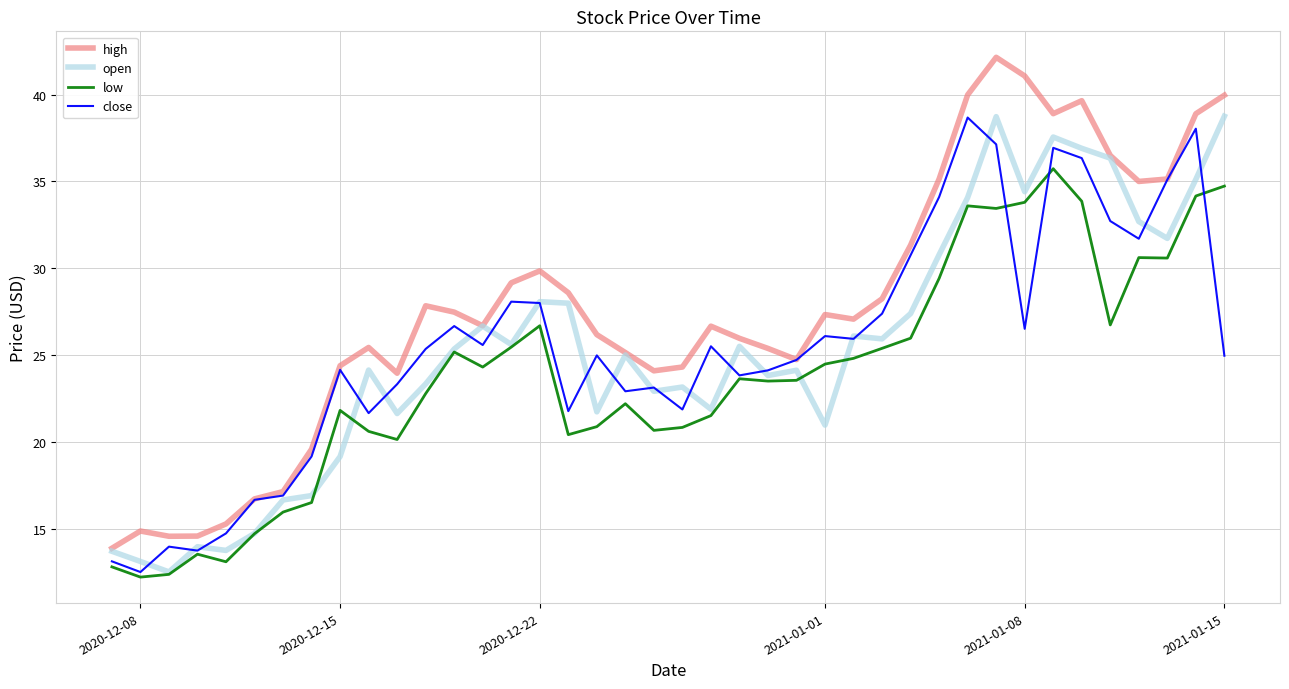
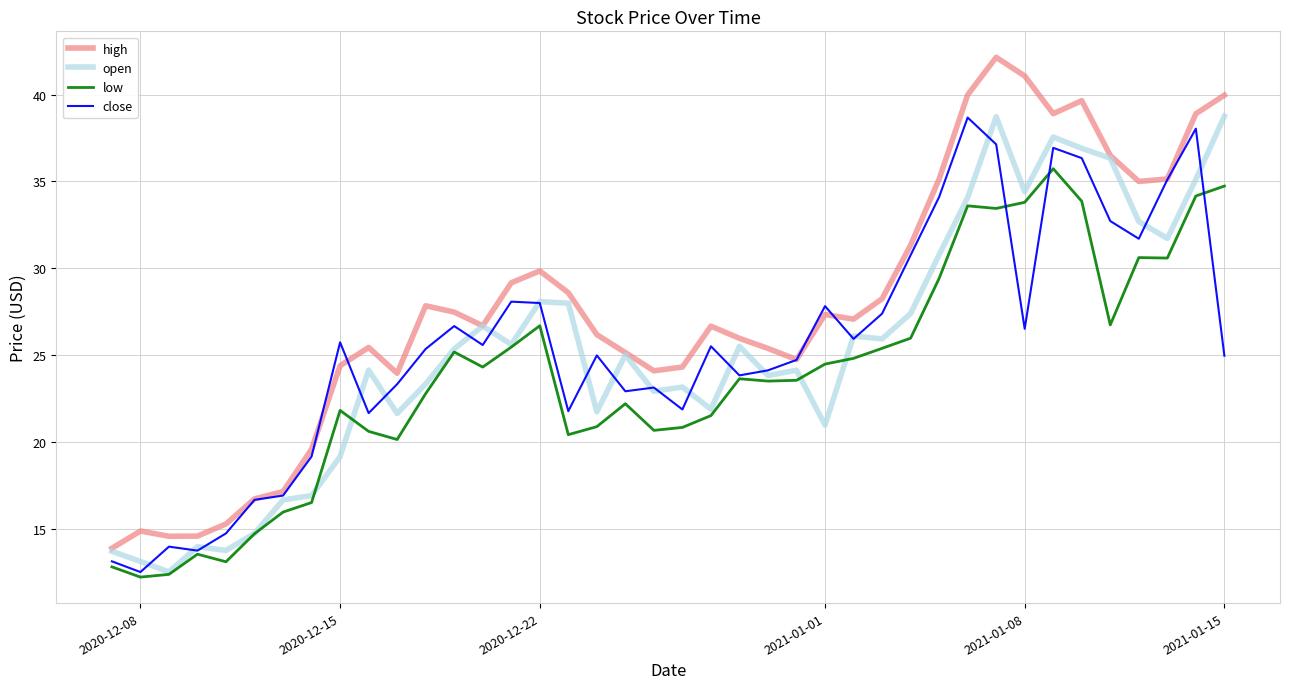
  {
    "high": {
      "2020-12-08": 14.9,
      "2020-12-15": 24.4,
      "2020-12-22": 29.9,
      "2021-01-01": 27.3,
      "2021-01-08": 41.1,
      "2021-01-15": 40.0
    },
    "open": {
      "2020-12-08": 13.1,
      "2020-12-15": 19.2,
      "2021-01-01": 21.0,
      "2021-01-08": 34.4,
      "2021-01-15": 38.8
    },
    "low": {
      "2020-12-08": 12.2,
      "2020-12-15": 21.8,
      "2020-12-22": 26.7,
      "2021-01-01": 24.5,
      "2021-01-08": 33.8,
      "2021-01-15": 34.7
    },
    "close": {
      "2020-12-08": 12.5,
-     "2020-12-15": 24.2,
-     "2021-01-01": 26.1,
+     "2020-12-15": 25.7,
+     "2021-01-01": 27.8,
      "2021-01-08": 26.5,
      "2021-01-15": 25.0
    }
  }
